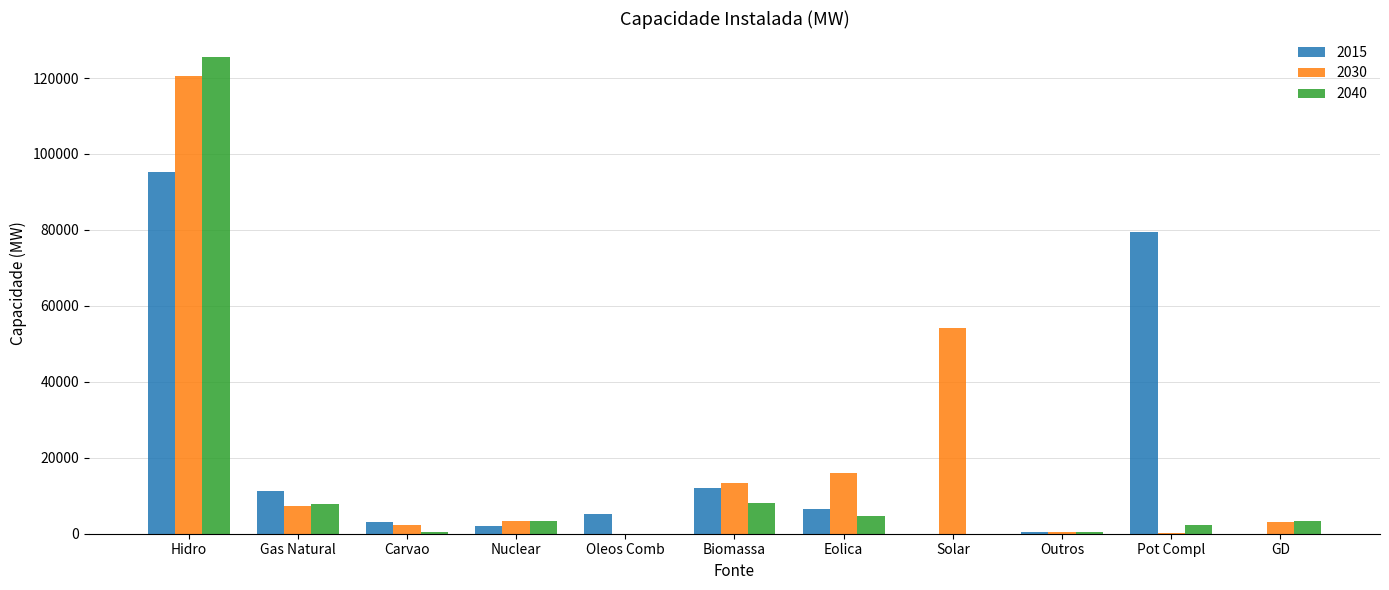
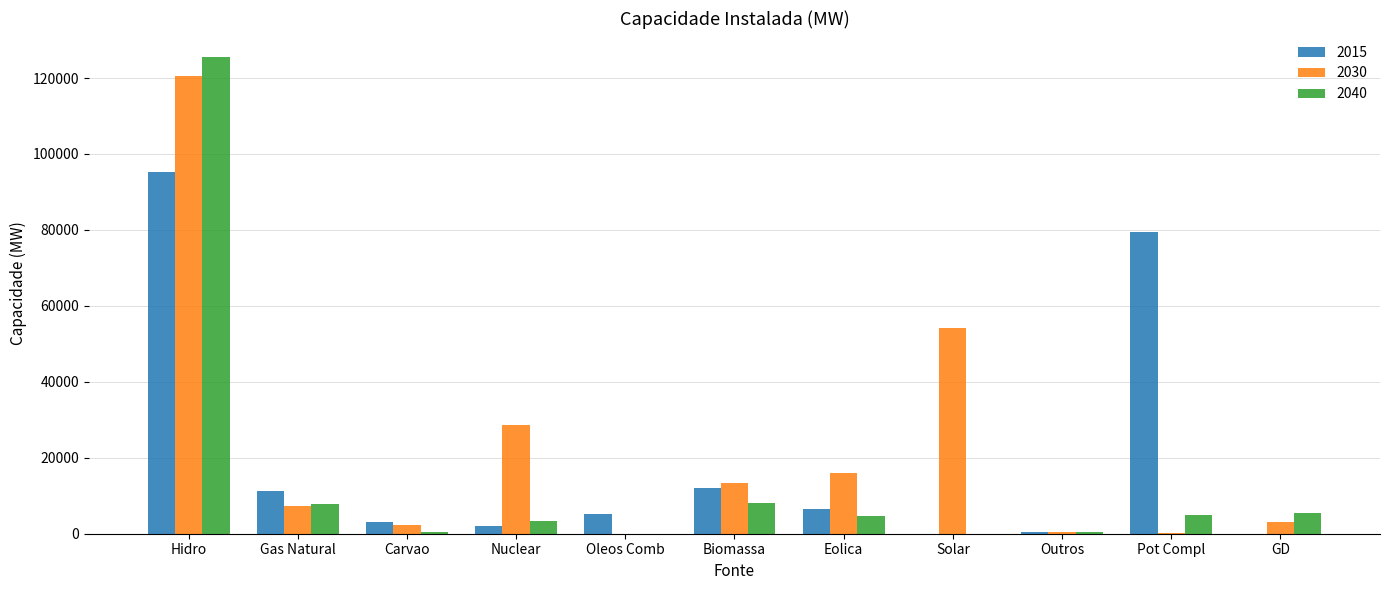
  {
    "2015": {
      "Hidro": 95000,
      "Gas Natural": 11000,
      "Carvao": 3000,
      "Nuclear": 2000,
      "Oleos Comb": 5000,
      "Biomassa": 12000,
      "Eolica": 7000,
      "Pot Compl": 80000
    },
    "2030": {
      "Hidro": 120000,
      "Gas Natural": 7000,
      "Carvao": 2000,
-     "Nuclear": 3000,
+     "Nuclear": 29000,
      "Oleos Comb": 0,
      "Biomassa": 13000,
      "Eolica": 16000,
      "Solar": 54000,
      "GD": 3000
    },
    "2040": {
      "Hidro": 126000,
      "Gas Natural": 8000,
      "Nuclear": 3000,
      "Oleos Comb": 0,
      "Biomassa": 8000,
      "Eolica": 5000,
      "Solar": 0,
-     "Pot Compl": 2000,
-     "GD": 3000
+     "Pot Compl": 5000,
+     "GD": 6000
    }
  }
